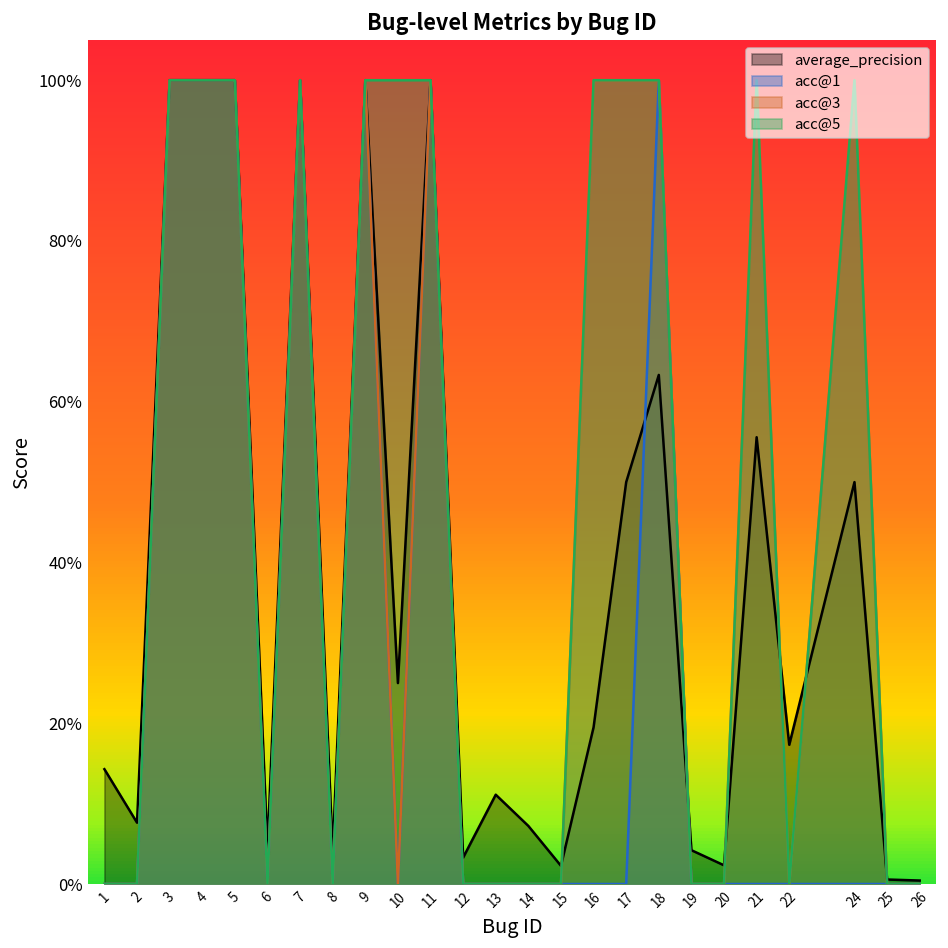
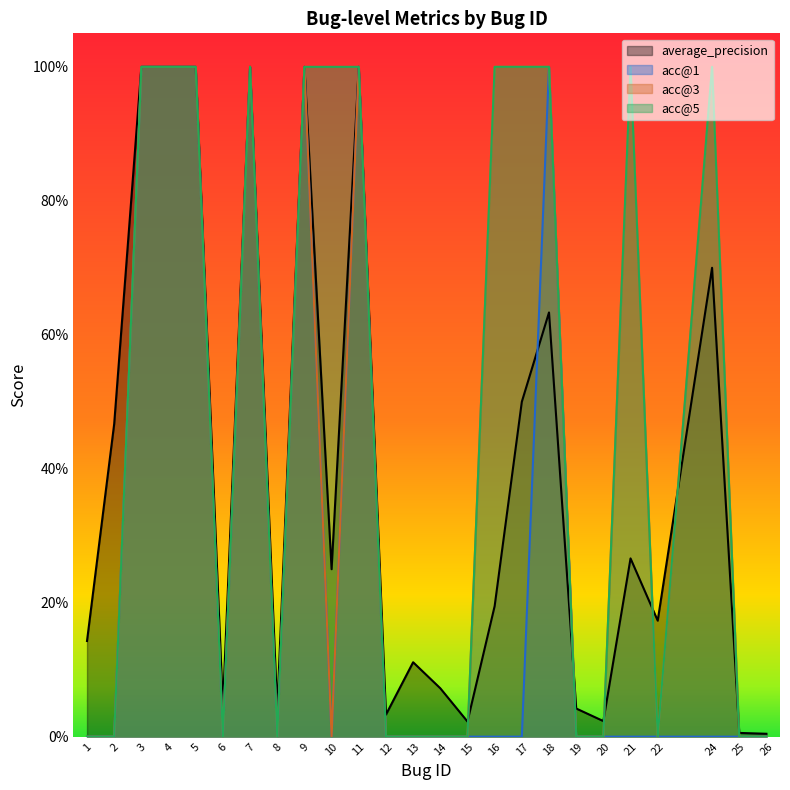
  {
    "average_precision": {
      "1": "14%",
-     "2": "8%",
+     "2": "47%",
      "6": "5%",
      "8": "4%",
      "10": "25%",
      "12": "3%",
      "13": "11%",
      "14": "7%",
      "15": "2%",
      "16": "19%",
      "17": "50%",
      "18": "63%",
      "19": "4%",
      "20": "2%",
-     "21": "56%",
+     "21": "27%",
      "22": "17%",
-     "24": "50%",
+     "24": "70%",
      "25": "1%",
      "26": "0%"
    },
    "acc@1": {
      "16": "0%",
      "17": "0%",
      "21": "0%",
      "24": "0%"
    },
    "acc@5": {
      "10": "100%"
    }
  }
